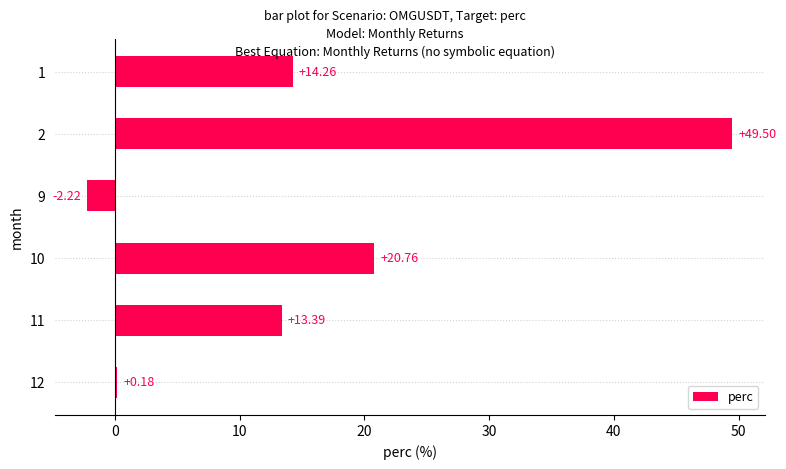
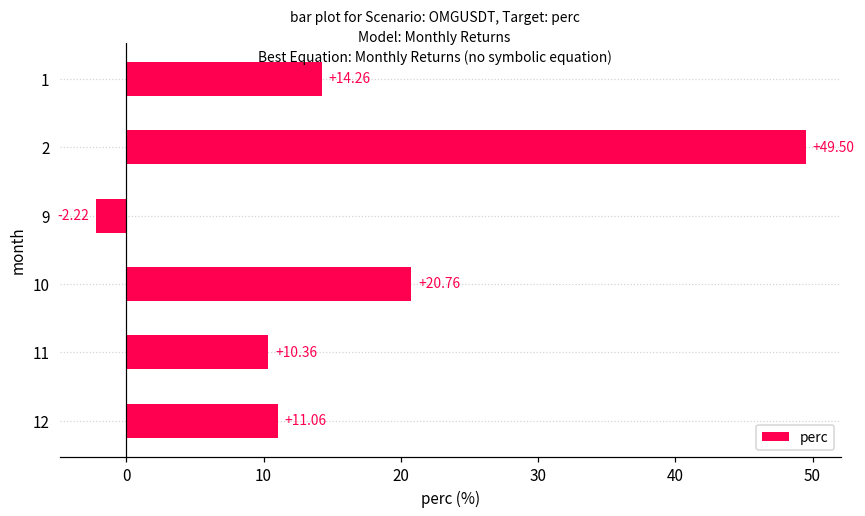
  {
    "1": "+14.26",
    "2": "+49.50",
    "9": "-2.22",
    "10": "+20.76",
-   "11": "+13.39",
-   "12": "+0.18"
+   "11": "+10.36",
+   "12": "+11.06"
  }
